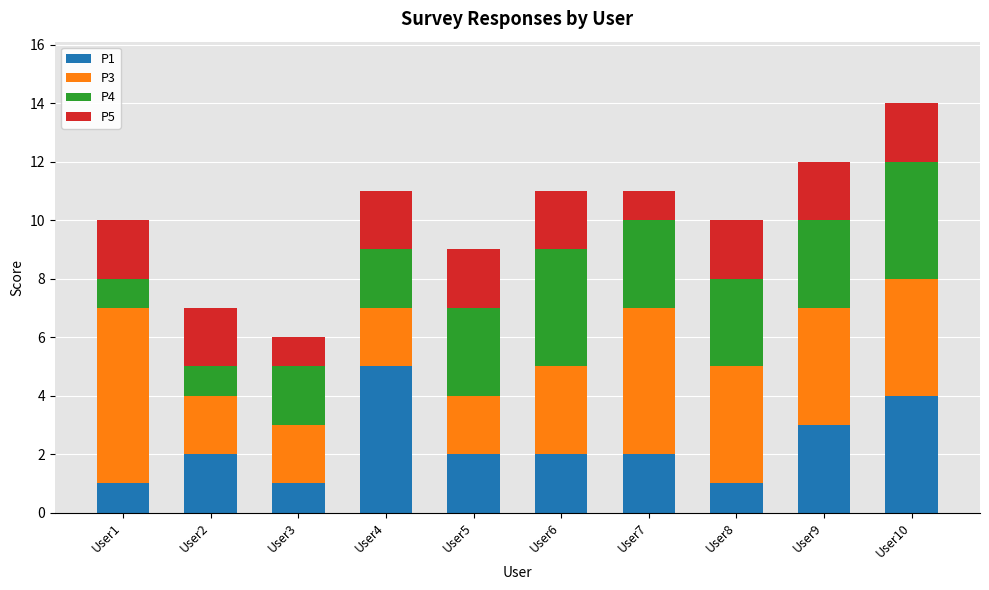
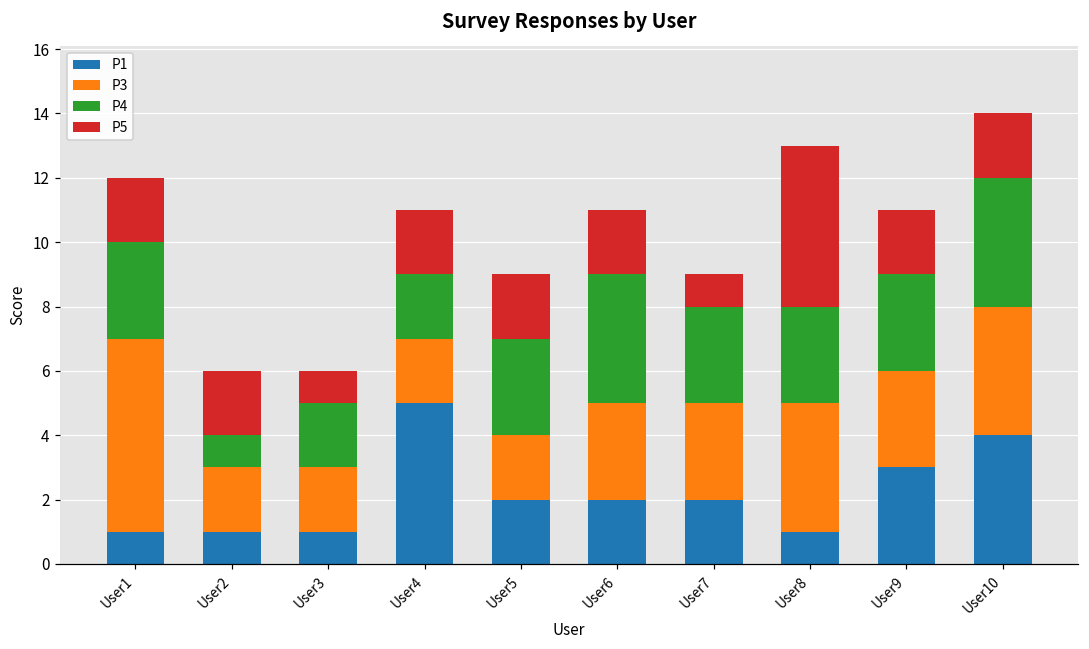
  {
    "P1": {
      "User1": 1,
-     "User2": 2,
+     "User2": 1,
      "User3": 1,
      "User4": 5,
      "User5": 2,
      "User6": 2,
      "User7": 2,
      "User8": 1,
      "User9": 3,
      "User10": 4
    },
    "P3": {
      "User1": 6,
      "User2": 2,
      "User3": 2,
      "User4": 2,
      "User5": 2,
      "User6": 3,
-     "User7": 5,
+     "User7": 3,
      "User8": 4,
-     "User9": 4,
+     "User9": 3,
      "User10": 4
    },
    "P4": {
-     "User1": 1,
+     "User1": 3,
      "User2": 1,
      "User3": 2,
      "User4": 2,
      "User5": 3,
      "User6": 4,
      "User7": 3,
      "User8": 3,
      "User9": 3,
      "User10": 4
    },
    "P5": {
      "User1": 2,
      "User2": 2,
      "User3": 1,
      "User4": 2,
      "User5": 2,
      "User6": 2,
      "User7": 1,
-     "User8": 2,
+     "User8": 5,
      "User9": 2,
      "User10": 2
    }
  }
